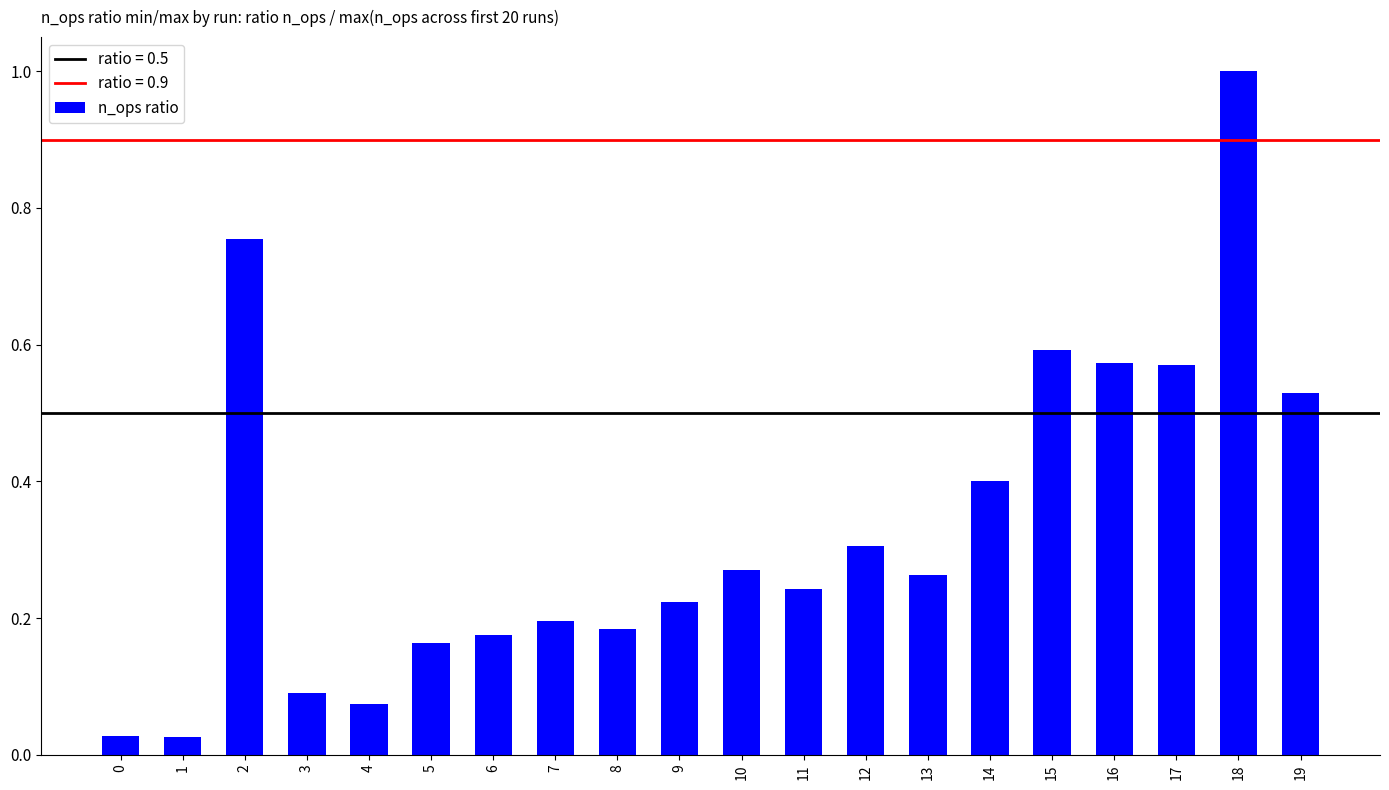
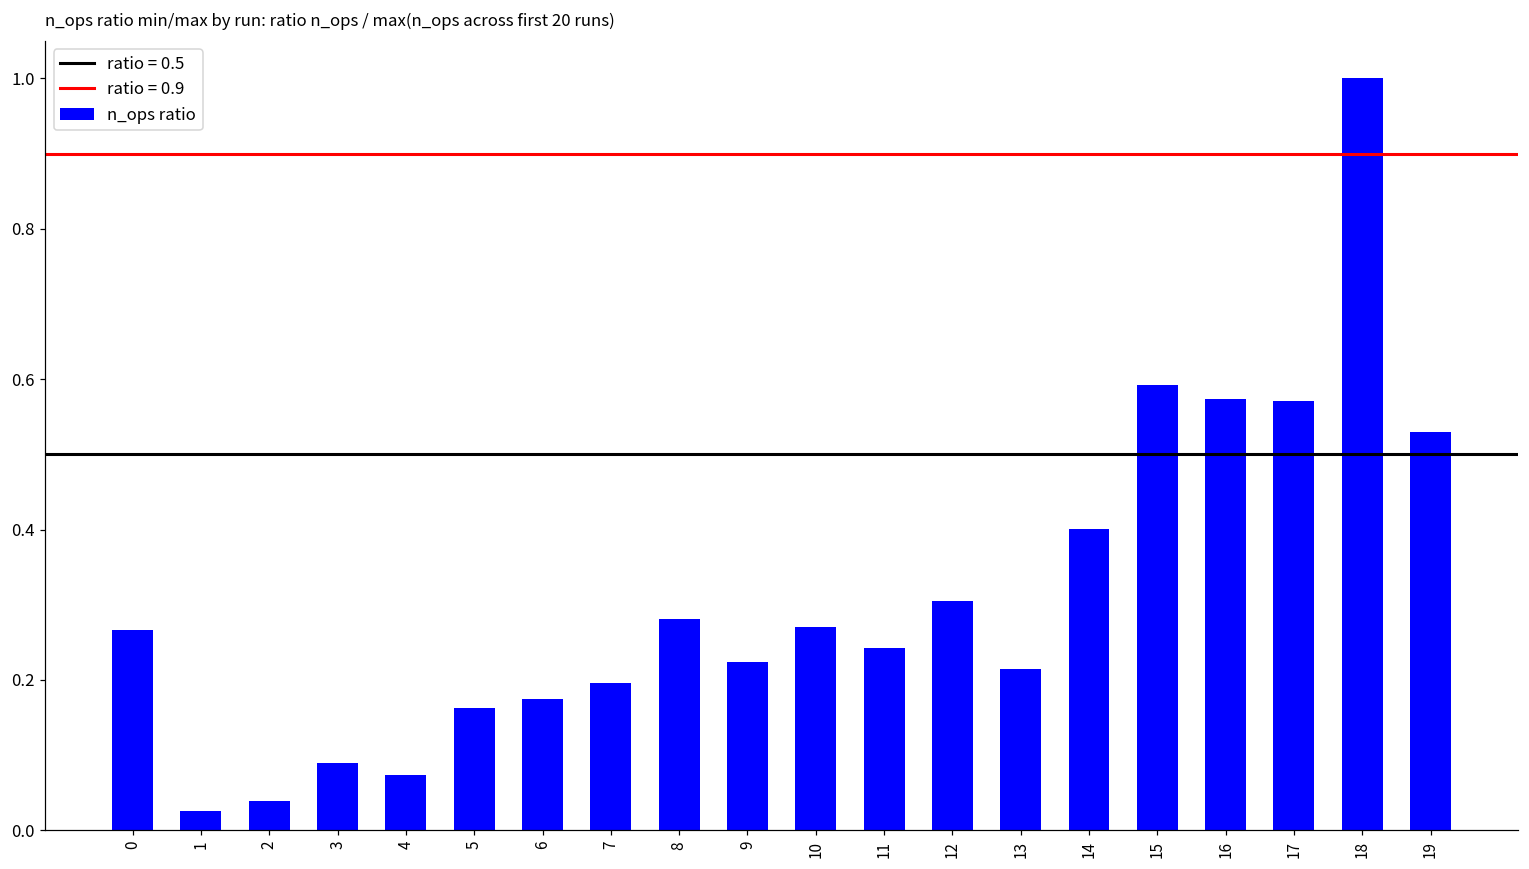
  {
-   "0": 0.03,
+   "0": 0.27,
    "1": 0.03,
-   "2": 0.76,
+   "2": 0.04,
    "3": 0.09,
    "4": 0.07,
    "5": 0.16,
    "6": 0.17,
    "7": 0.20,
-   "8": 0.18,
+   "8": 0.28,
    "9": 0.22,
    "10": 0.27,
    "11": 0.24,
    "12": 0.31,
-   "13": 0.26,
+   "13": 0.21,
    "14": 0.40,
    "15": 0.59,
    "16": 0.57,
    "17": 0.57,
    "18": 1.00,
    "19": 0.53
  }
